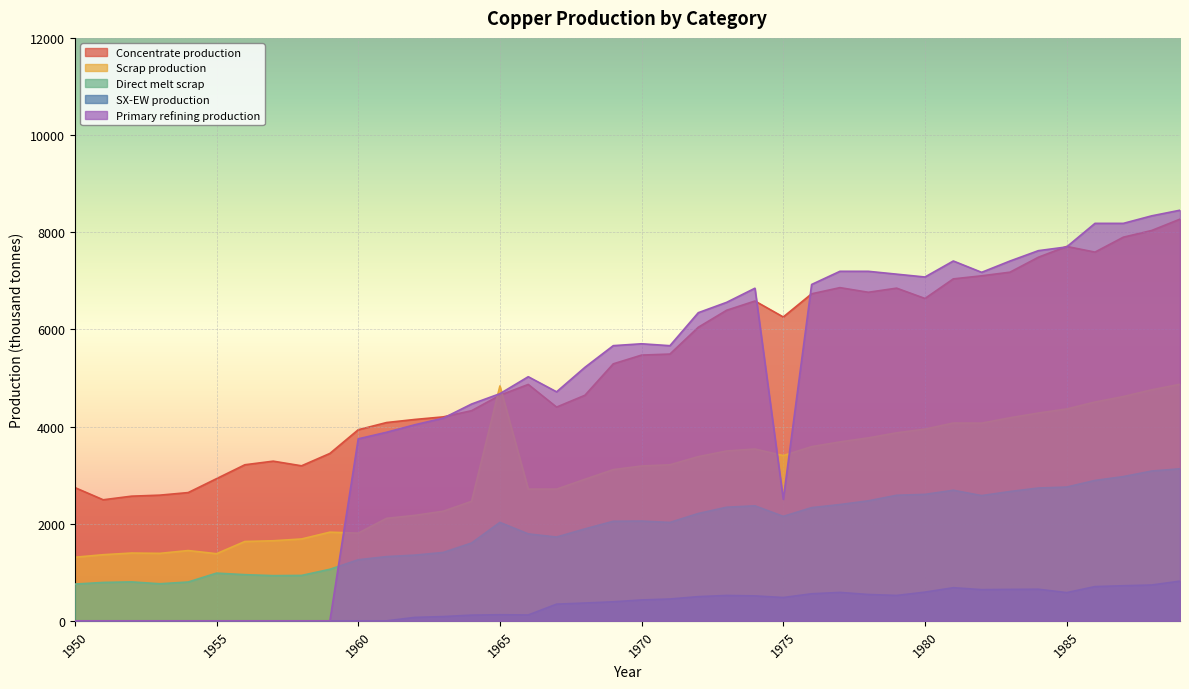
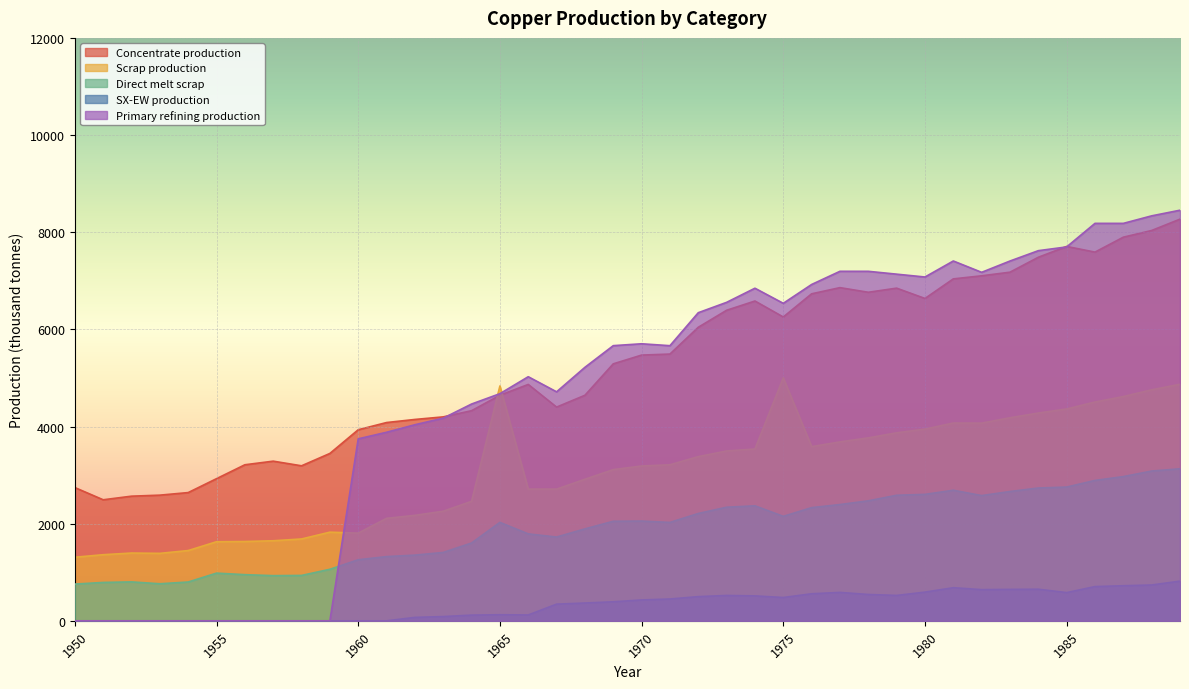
  {
    "Concentrate production": {
      "1950": 2700,
      "1955": 2900,
      "1960": 3900,
      "1970": 5500,
      "1975": 6300,
      "1980": 6600
    },
    "Scrap production": {
      "1950": 1300,
-     "1955": 1400,
+     "1955": 1600,
      "1960": 1800,
      "1965": 4800,
      "1970": 3200,
-     "1975": 3400,
+     "1975": 5000,
      "1980": 3900,
      "1985": 4400
    },
    "Direct melt scrap": {
      "1950": 800,
      "1955": 1000,
      "1960": 1300,
      "1965": 2000,
      "1970": 2100,
      "1975": 2200,
      "1980": 2600,
      "1985": 2800
    },
    "SX-EW production": {
      "1960": 0,
      "1965": 100,
      "1970": 400,
      "1975": 500,
      "1980": 600,
      "1985": 600
    },
    "Primary refining production": {
      "1960": 3700,
      "1970": 5700,
-     "1975": 2500,
+     "1975": 6500,
      "1980": 7100
    }
  }
